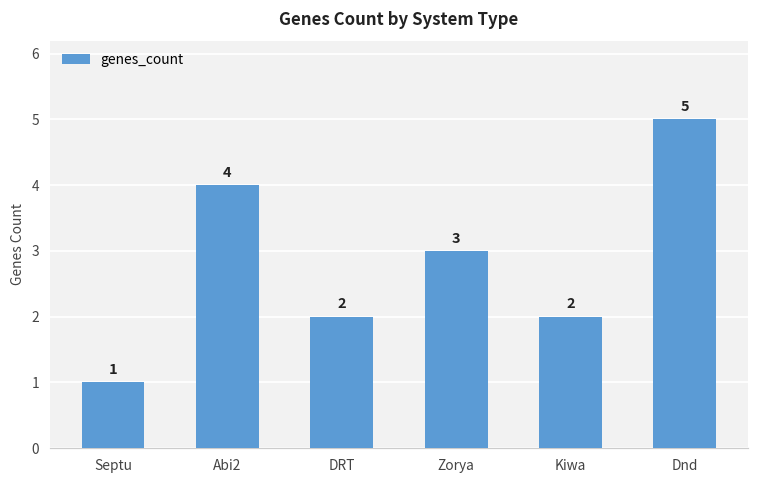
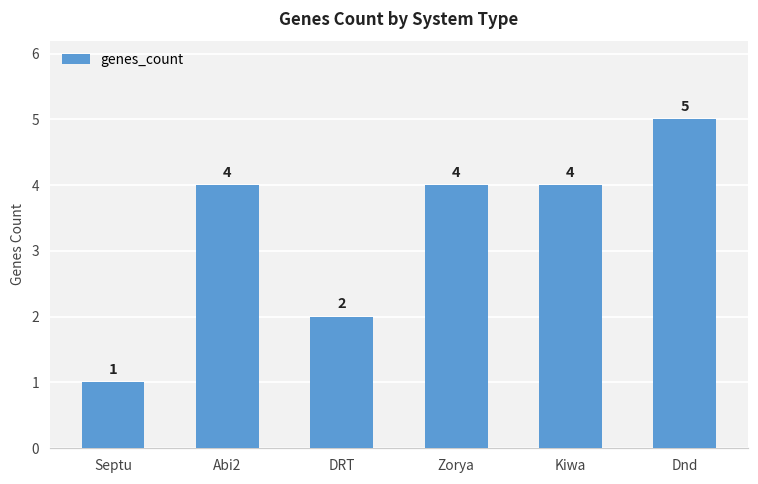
  {
    "Septu": 1,
    "Abi2": 4,
    "DRT": 2,
-   "Zorya": 3,
-   "Kiwa": 2,
+   "Zorya": 4,
+   "Kiwa": 4,
    "Dnd": 5
  }
